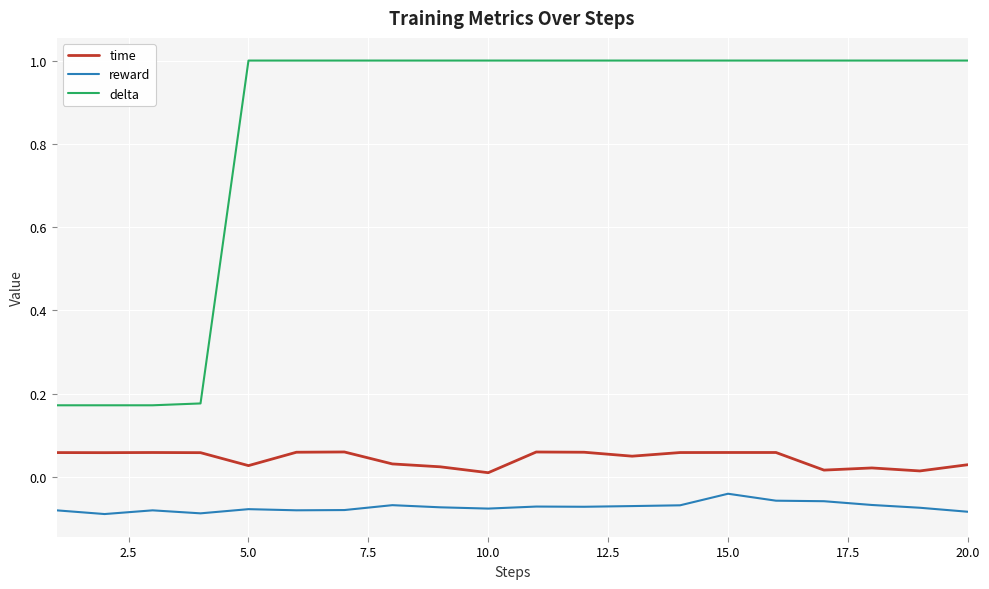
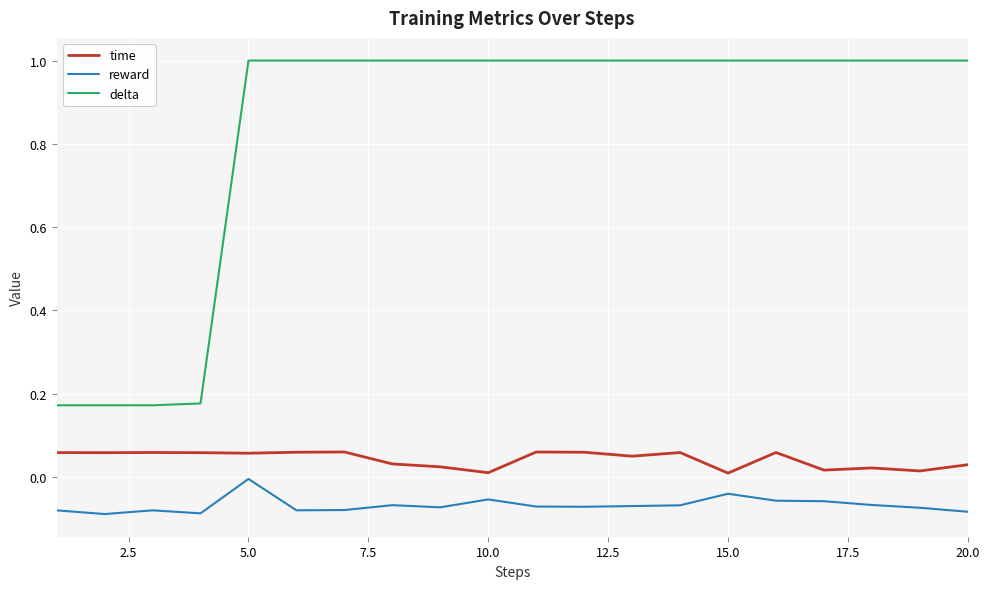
  {
    "time": {
-     "5.0": 0.03,
+     "5.0": 0.06,
      "10.0": 0.01,
-     "15.0": 0.06,
+     "15.0": 0.01,
      "20.0": 0.03
    },
    "reward": {
-     "5.0": -0.08,
-     "10.0": -0.08,
+     "5.0": 0.00,
+     "10.0": -0.05,
      "15.0": -0.04,
      "20.0": -0.08
    },
    "delta": {
      "5.0": 1.00,
      "10.0": 1.00,
      "15.0": 1.00,
      "20.0": 1.00
    }
  }
